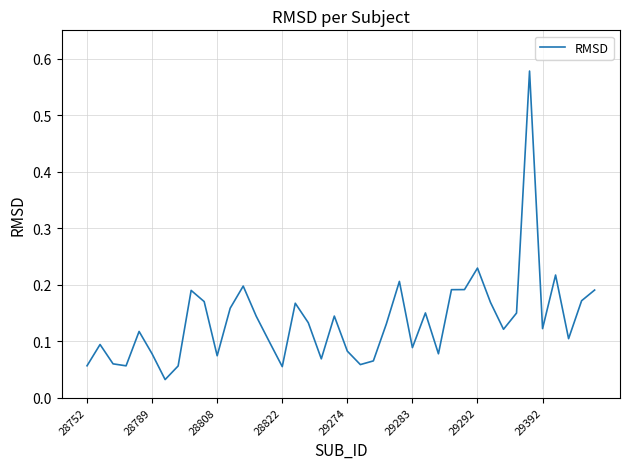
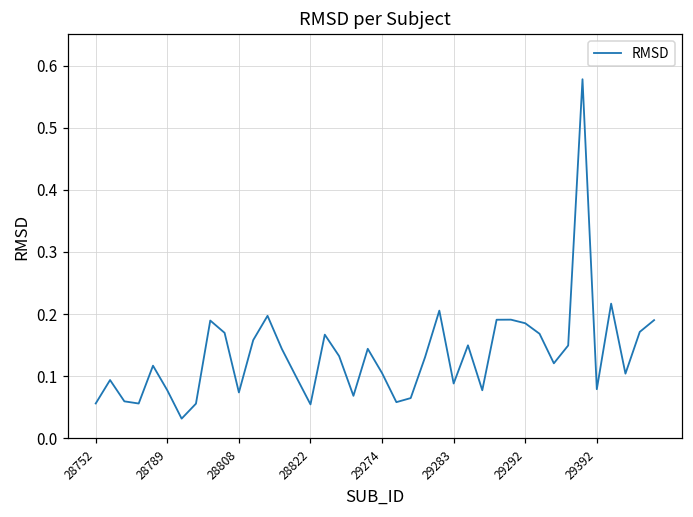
  {
    "28752": 0.06,
    "28789": 0.08,
    "28808": 0.07,
    "28822": 0.05,
-   "29274": 0.08,
+   "29274": 0.11,
    "29283": 0.09,
-   "29292": 0.23,
-   "29392": 0.12
+   "29292": 0.19,
+   "29392": 0.08
  }
